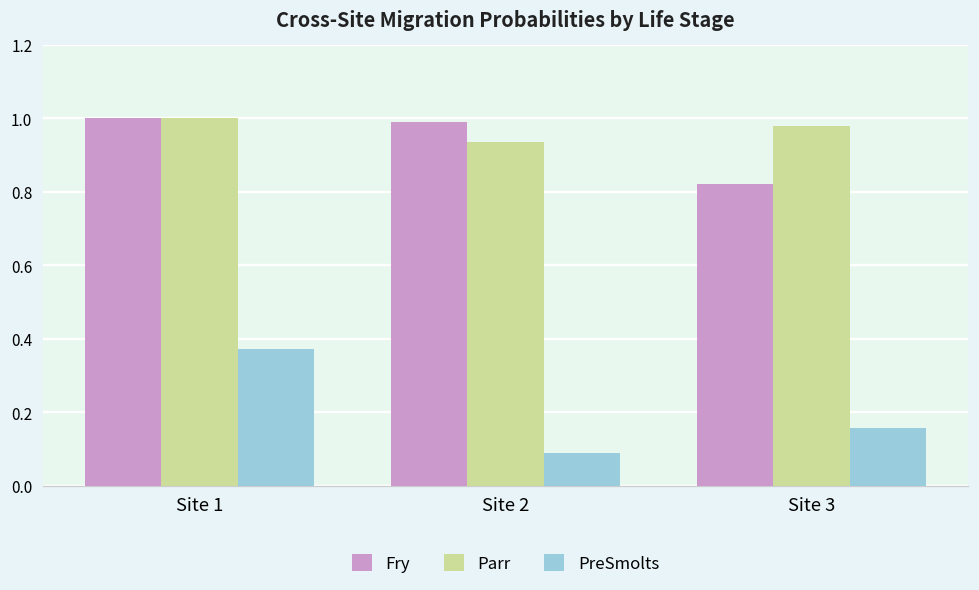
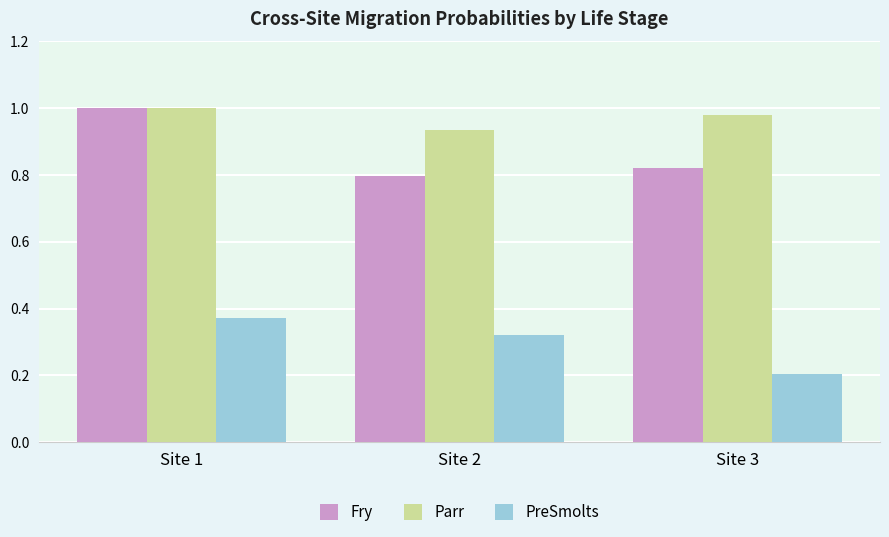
  {
    "Fry": {
      "Site 1": 1.00,
-     "Site 2": 0.99,
+     "Site 2": 0.80,
      "Site 3": 0.82
    },
    "Parr": {
      "Site 1": 1.00,
      "Site 2": 0.94,
      "Site 3": 0.98
    },
    "PreSmolts": {
      "Site 1": 0.37,
-     "Site 2": 0.09,
-     "Site 3": 0.16
+     "Site 2": 0.32,
+     "Site 3": 0.20
    }
  }
